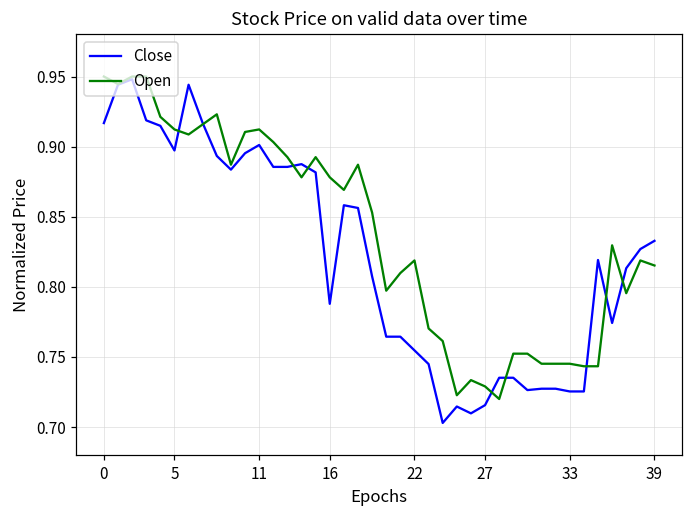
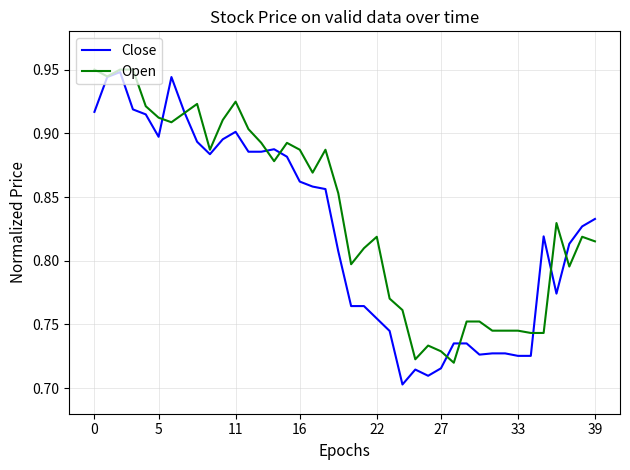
  {
    "Close": {
      "0": 0.917,
      "5": 0.897,
      "11": 0.901,
-     "16": 0.788,
+     "16": 0.862,
      "22": 0.755,
      "27": 0.716,
      "33": 0.725,
      "39": 0.833
    },
    "Open": {
      "5": 0.912,
-     "11": 0.912,
-     "16": 0.878,
+     "11": 0.925,
+     "16": 0.887,
      "22": 0.819,
      "27": 0.729,
      "33": 0.745,
      "39": 0.815
    }
  }
